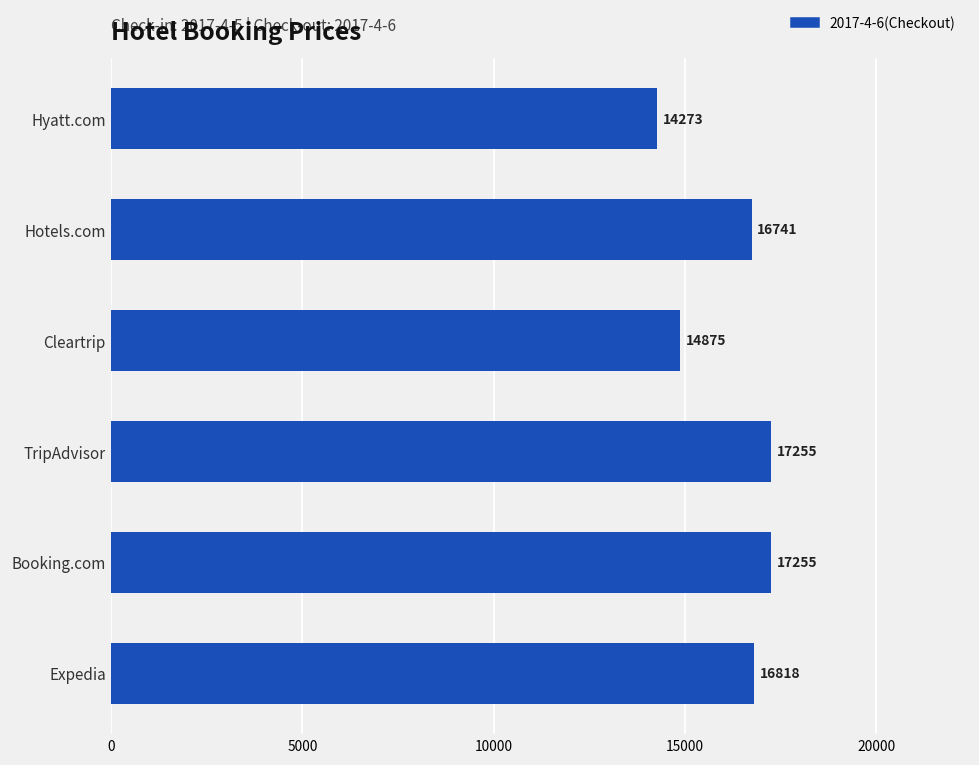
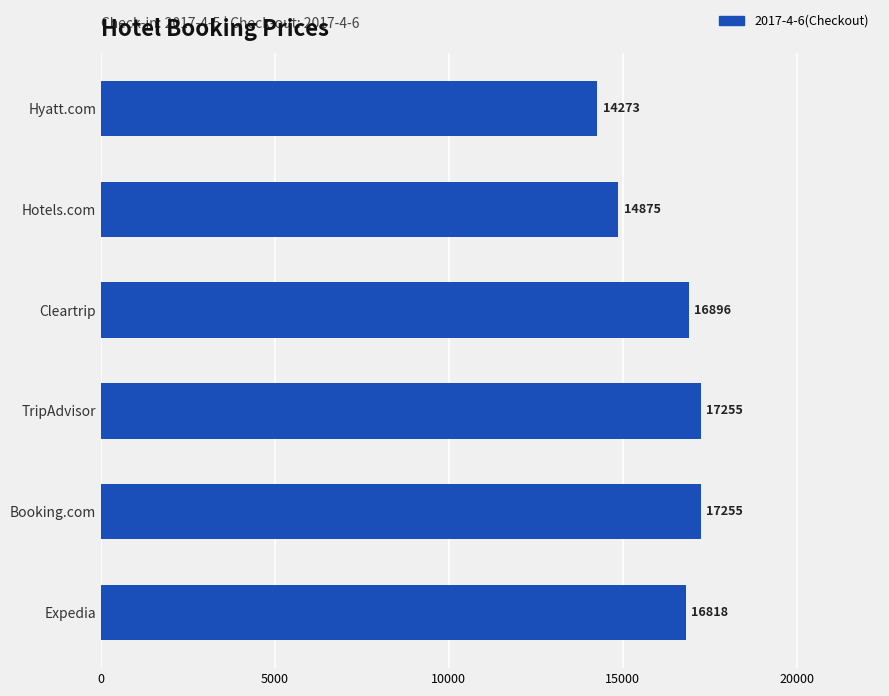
  {
    "Hyatt.com": 14273,
-   "Hotels.com": 16741,
-   "Cleartrip": 14875,
+   "Hotels.com": 14875,
+   "Cleartrip": 16896,
    "TripAdvisor": 17255,
    "Booking.com": 17255,
    "Expedia": 16818
  }
